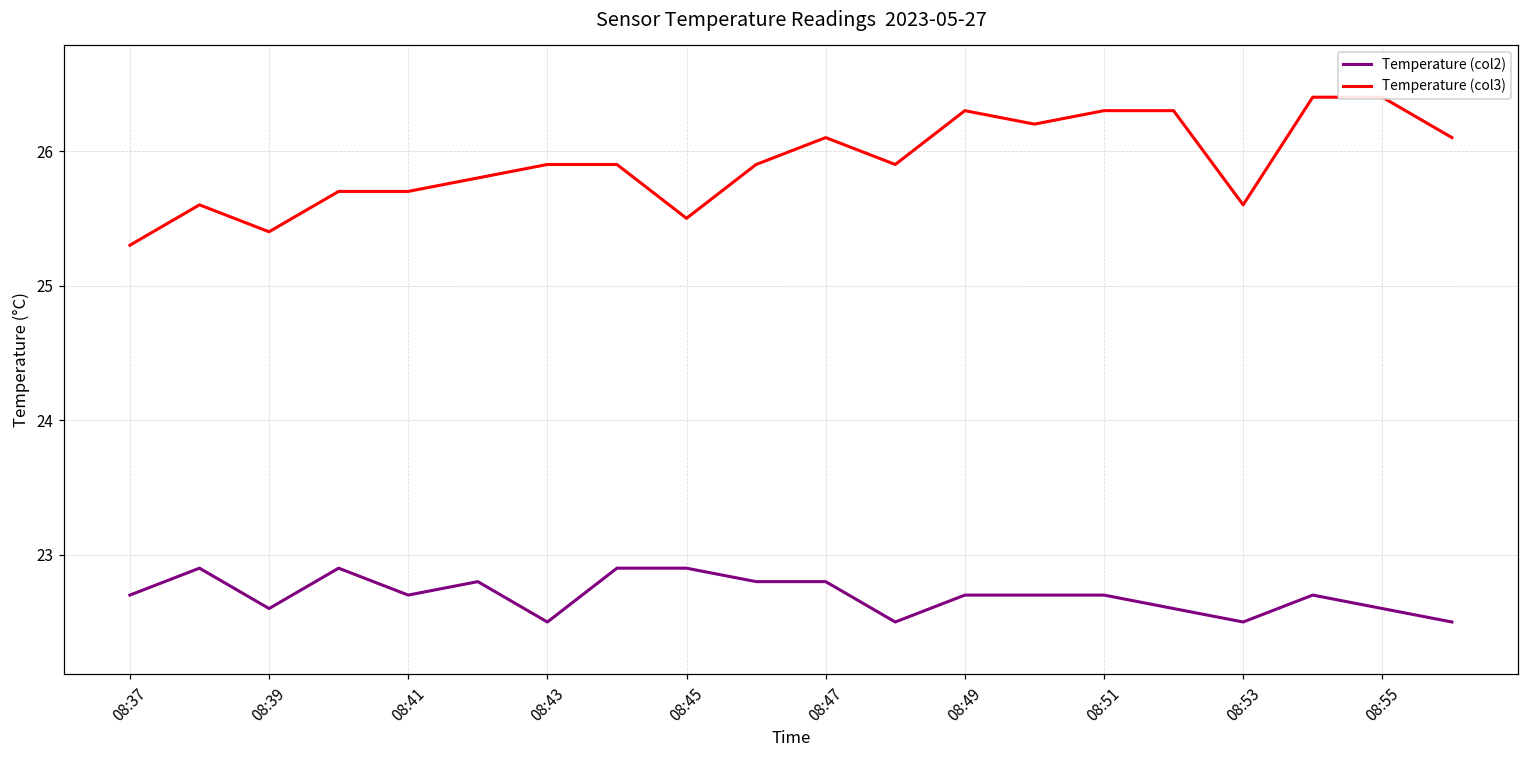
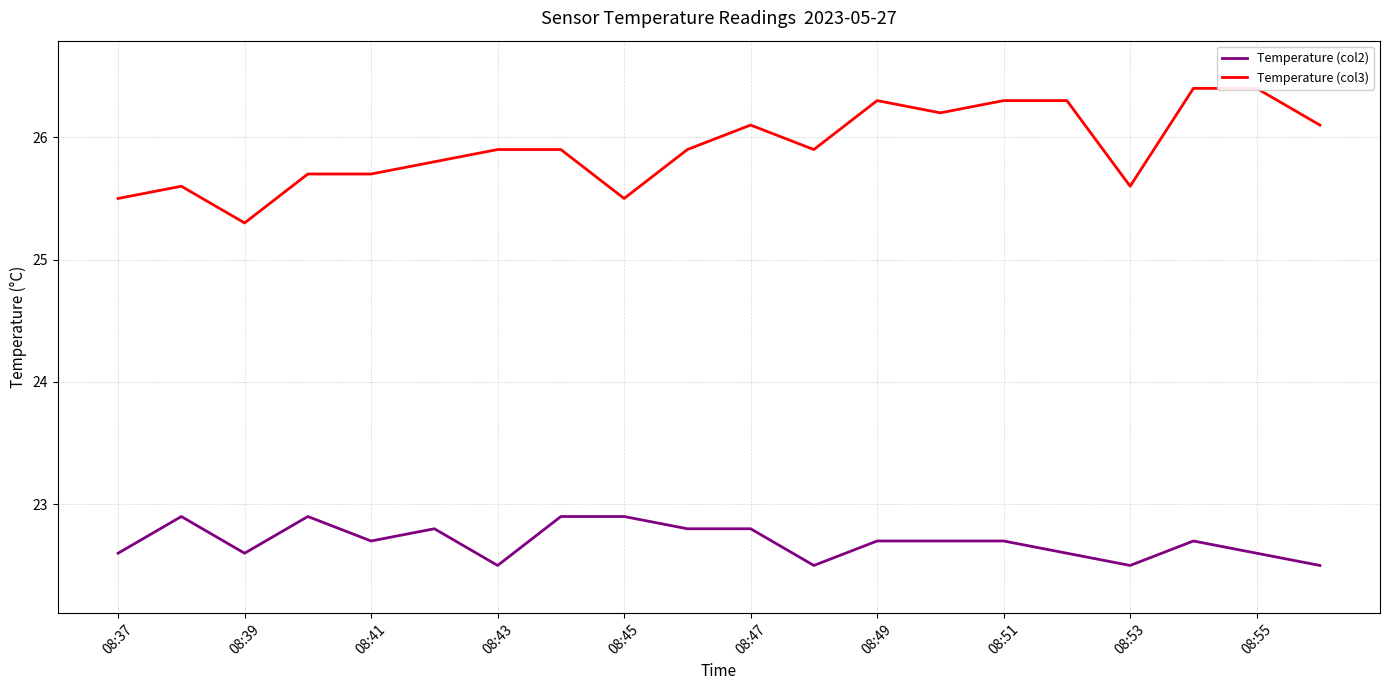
  {
    "Temperature (col2)": {
-     "08:37": 22.7,
+     "08:37": 22.6,
      "08:39": 22.6,
      "08:41": 22.7,
      "08:43": 22.5,
      "08:45": 22.9,
      "08:47": 22.8,
      "08:49": 22.7,
      "08:51": 22.7,
      "08:53": 22.5,
      "08:55": 22.6
    },
    "Temperature (col3)": {
-     "08:37": 25.3,
-     "08:39": 25.4,
+     "08:37": 25.5,
+     "08:39": 25.3,
      "08:41": 25.7,
      "08:43": 25.9,
      "08:45": 25.5,
      "08:47": 26.1,
      "08:49": 26.3,
      "08:51": 26.3,
      "08:53": 25.6
    }
  }
